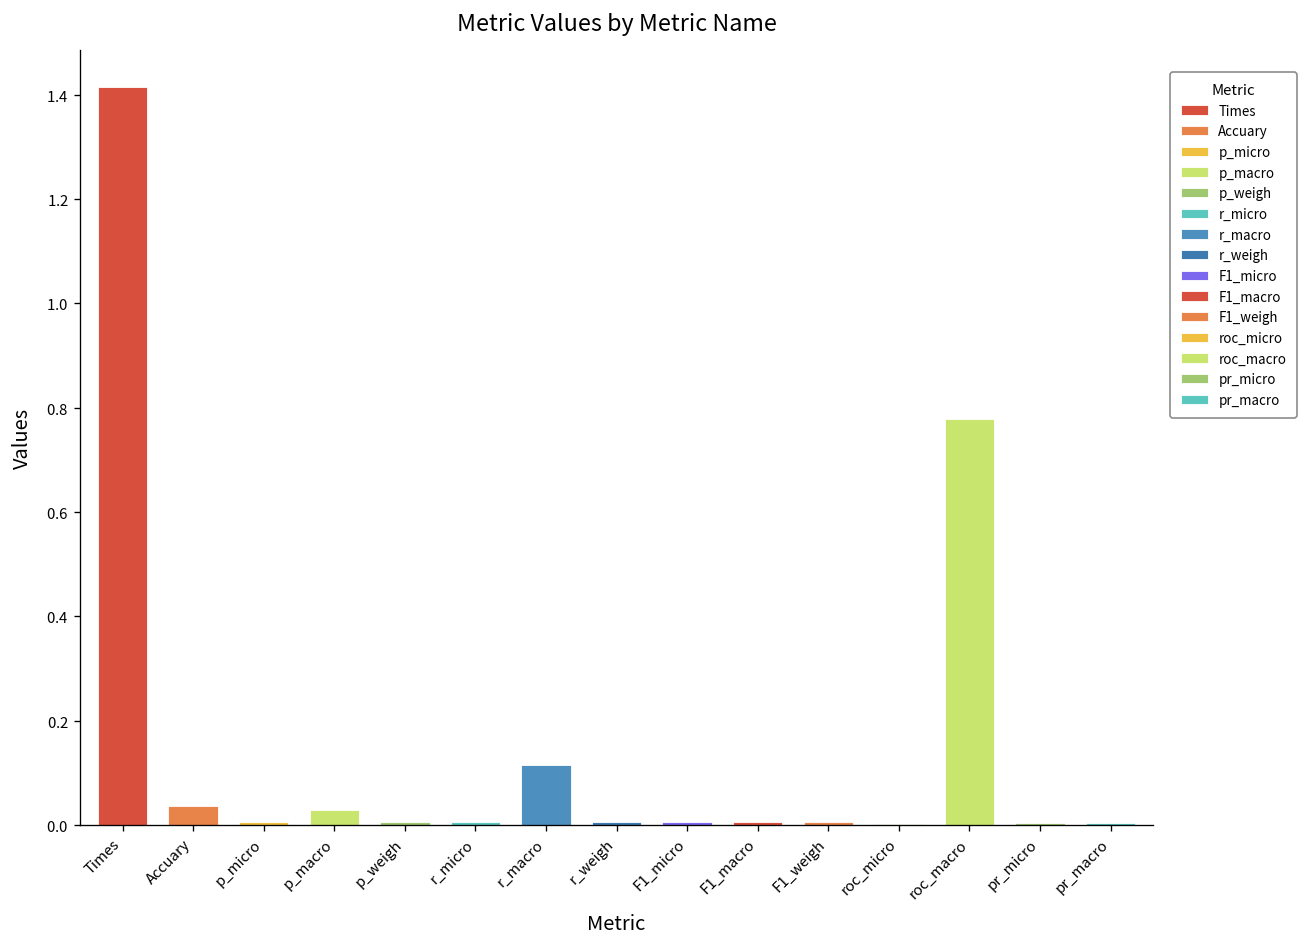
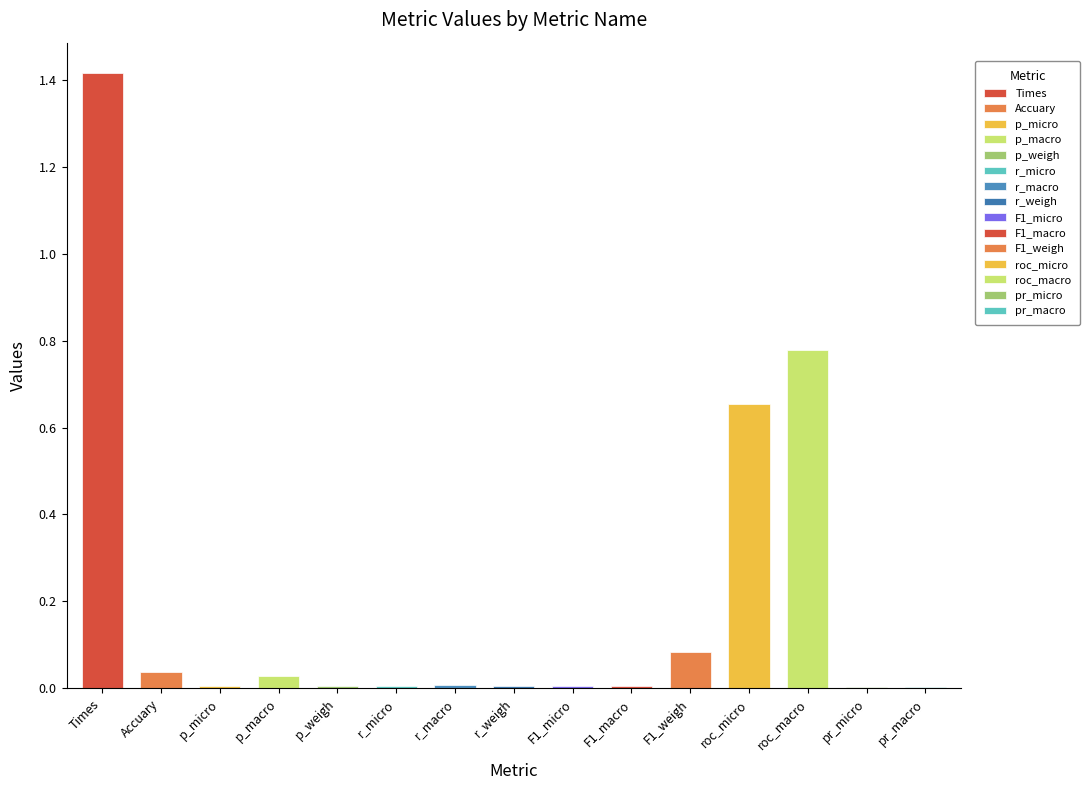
  {
    "Times": 1.41,
    "Accuary": 0.04,
    "p_macro": 0.03,
    "p_weigh": 0.01,
-   "r_macro": 0.12,
+   "r_macro": 0.01,
    "F1_macro": 0.01,
-   "F1_weigh": 0.01,
-   "roc_micro": 0.00,
+   "F1_weigh": 0.08,
+   "roc_micro": 0.65,
    "roc_macro": 0.78
  }
